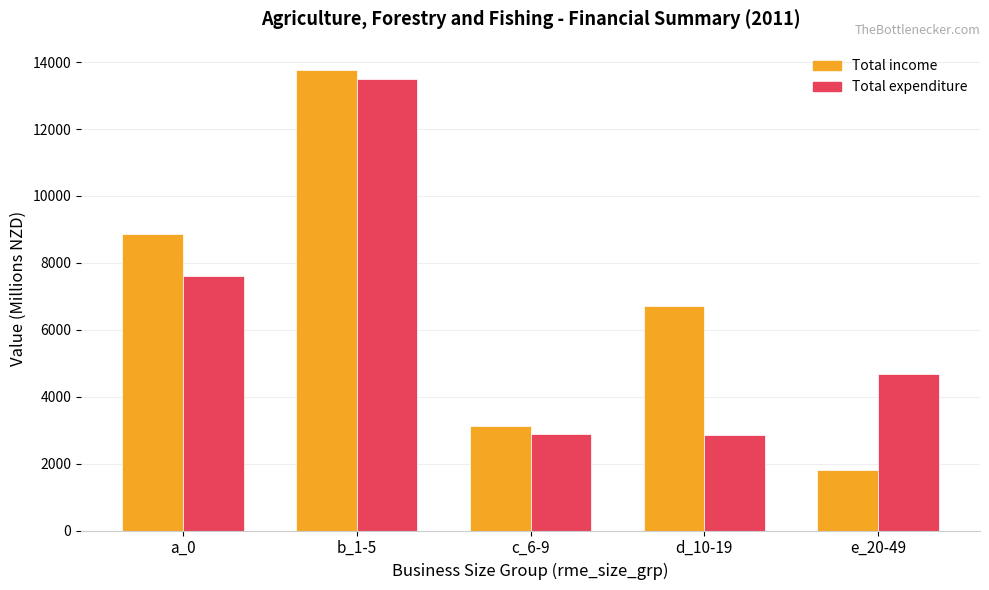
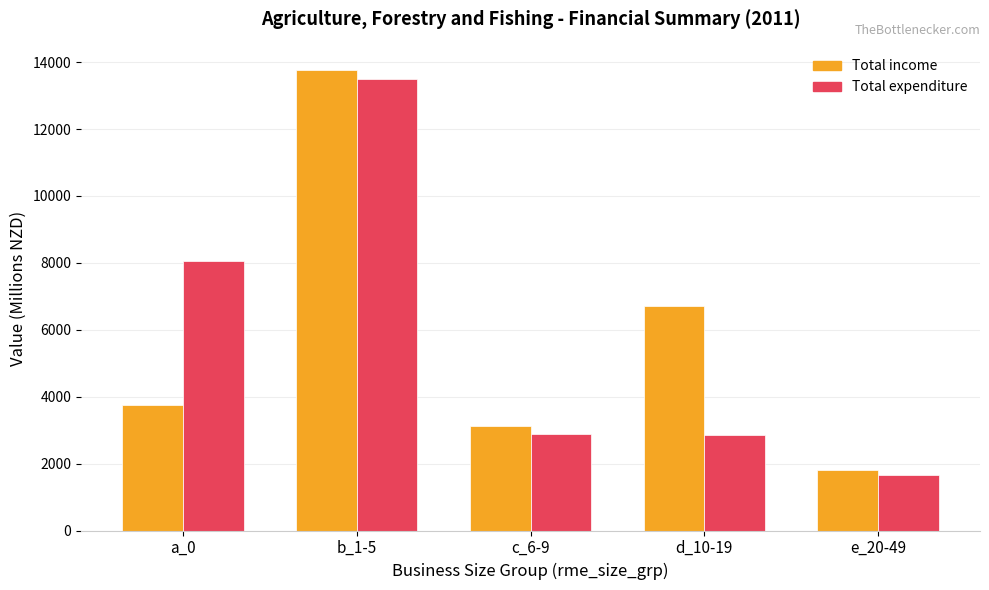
  {
    "Total income": {
-     "a_0": 8900,
+     "a_0": 3800,
      "b_1-5": 13800,
      "c_6-9": 3100,
      "d_10-19": 6700,
      "e_20-49": 1800
    },
    "Total expenditure": {
-     "a_0": 7600,
+     "a_0": 8100,
      "b_1-5": 13500,
      "c_6-9": 2900,
      "d_10-19": 2800,
-     "e_20-49": 4700
+     "e_20-49": 1700
    }
  }
